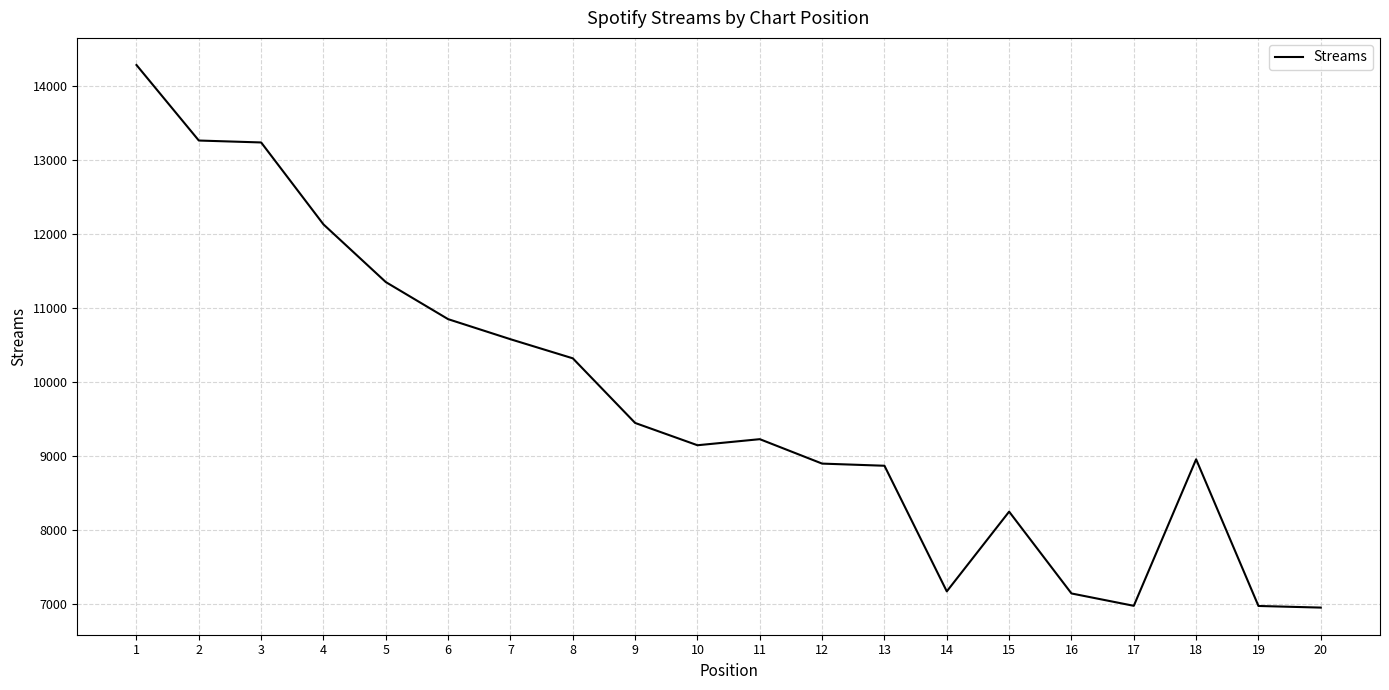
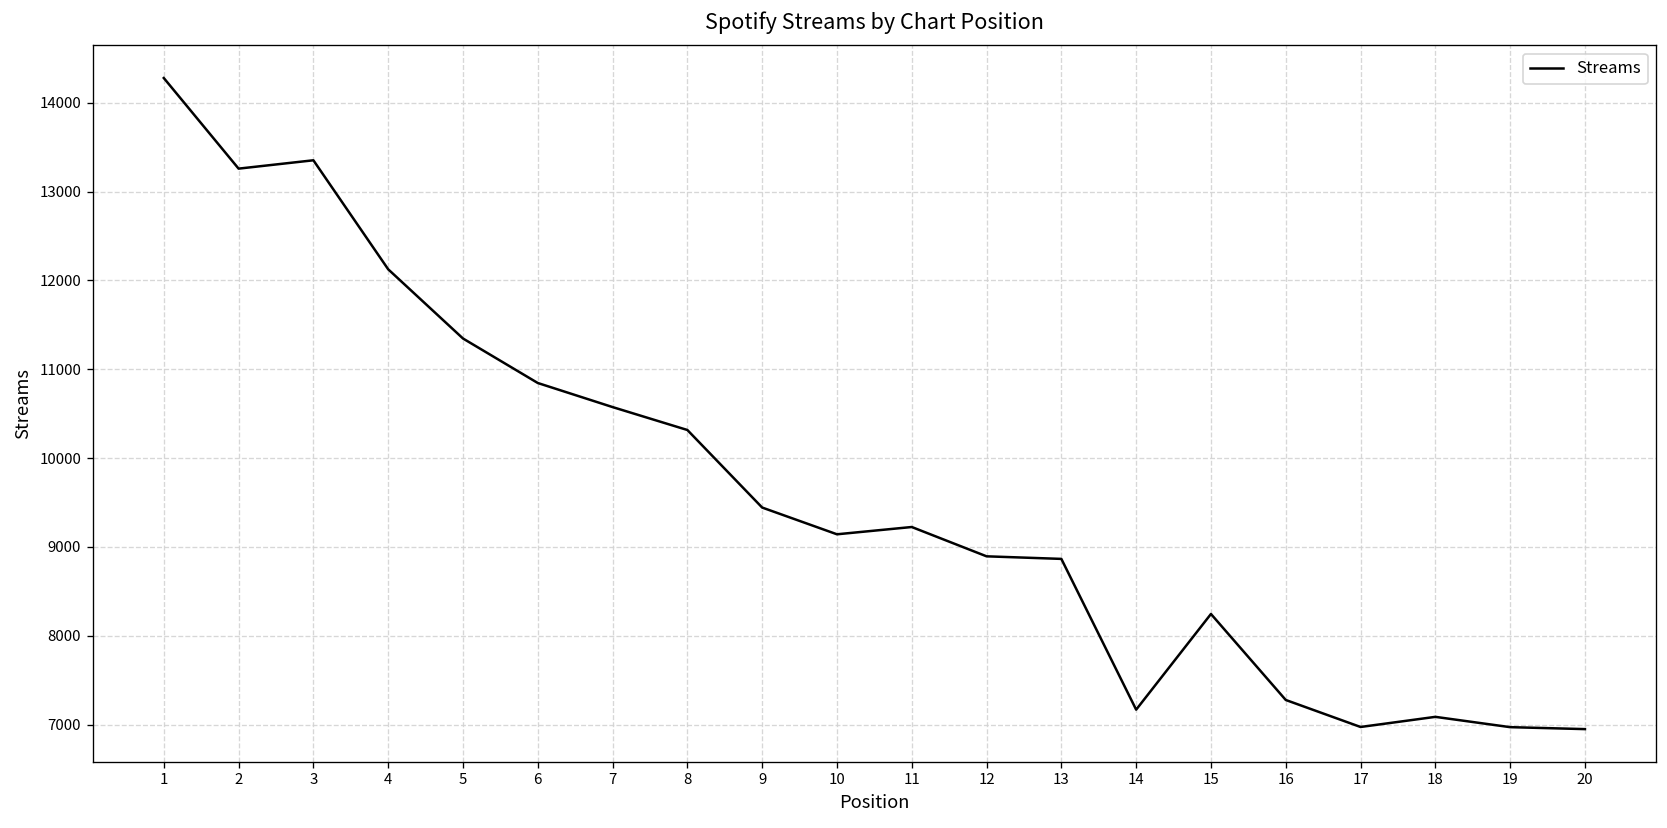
  {
    "1": 14300,
    "2": 13300,
-   "3": 13200,
+   "3": 13400,
    "4": 12100,
    "5": 11300,
    "6": 10800,
    "7": 10600,
    "8": 10300,
    "9": 9400,
    "10": 9100,
    "11": 9200,
    "12": 8900,
    "13": 8900,
    "14": 7200,
    "15": 8200,
-   "16": 7100,
+   "16": 7300,
    "17": 7000,
-   "18": 9000,
+   "18": 7100,
    "19": 7000,
    "20": 6900
  }
